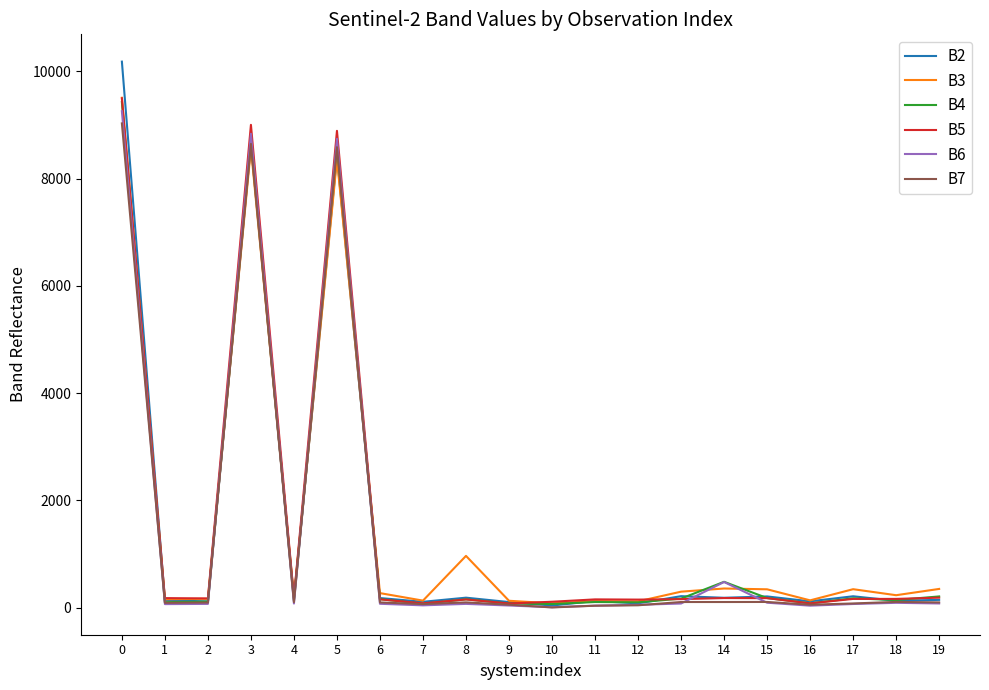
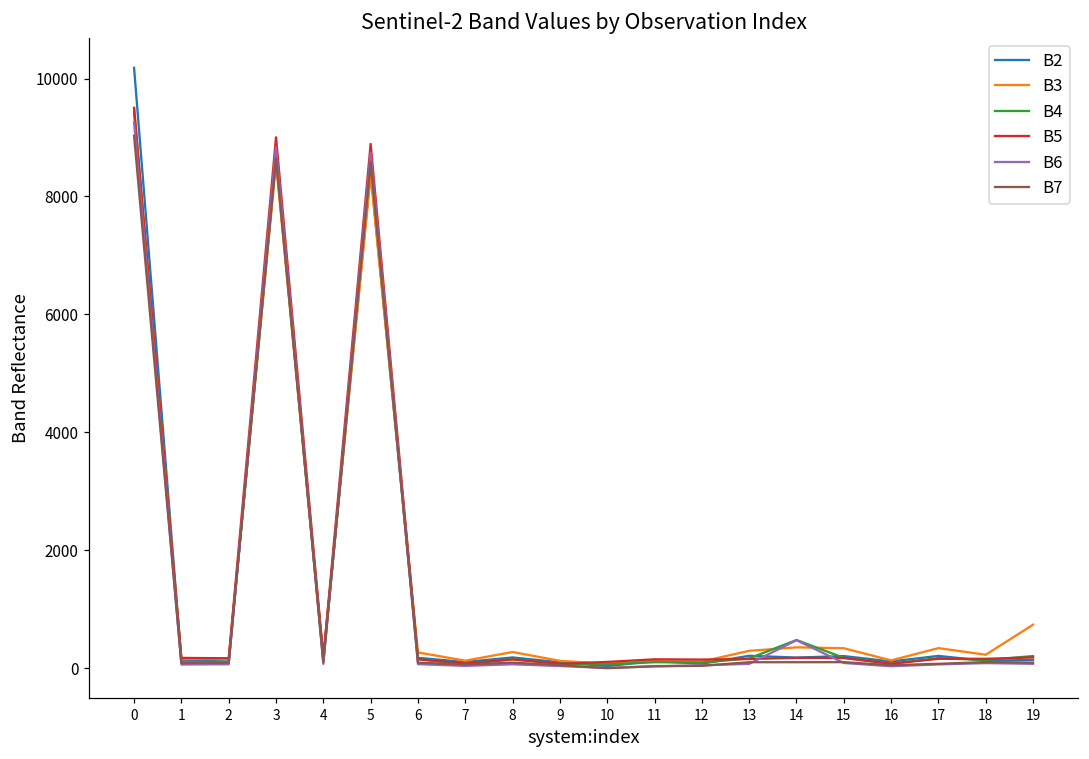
  {
    "B2": {
      "0": 10200,
      "5": 8400
    },
    "B3": {
      "3": 8600,
      "5": 8400,
      "6": 300,
-     "8": 1000,
+     "8": 300,
      "13": 300,
      "14": 400,
      "15": 300,
      "17": 300,
      "18": 200,
-     "19": 300
+     "19": 700
    },
    "B4": {
      "0": 9400,
      "3": 8700
    },
    "B5": {
      "3": 9000,
      "5": 8900
    },
    "B6": {
      "0": 9300,
      "3": 8800,
      "5": 8700
    },
    "B7": {
      "0": 9000,
      "14": 100
    }
  }
